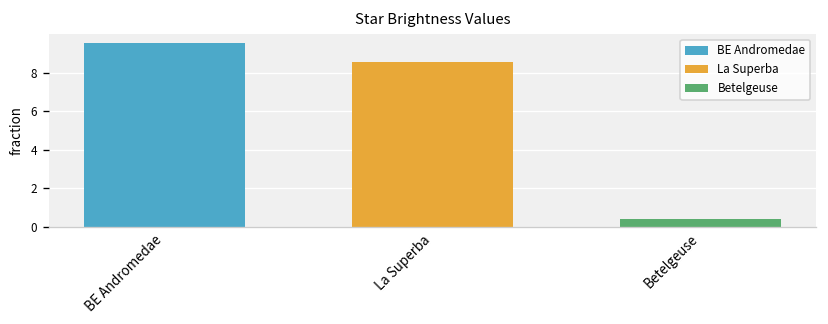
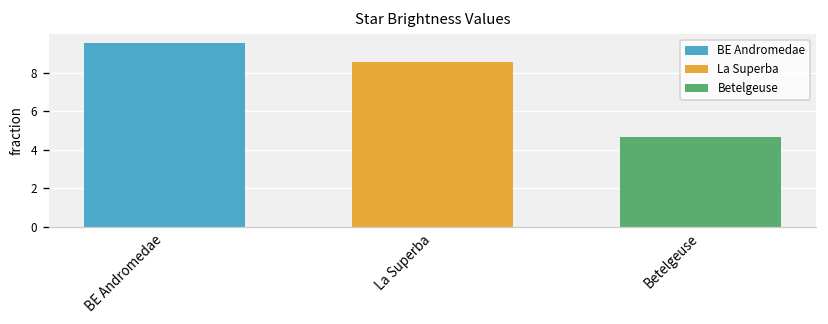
  {
    "BE Andromedae": 9.5,
    "La Superba": 8.5,
-   "Betelgeuse": 0.4
+   "Betelgeuse": 4.7
  }
